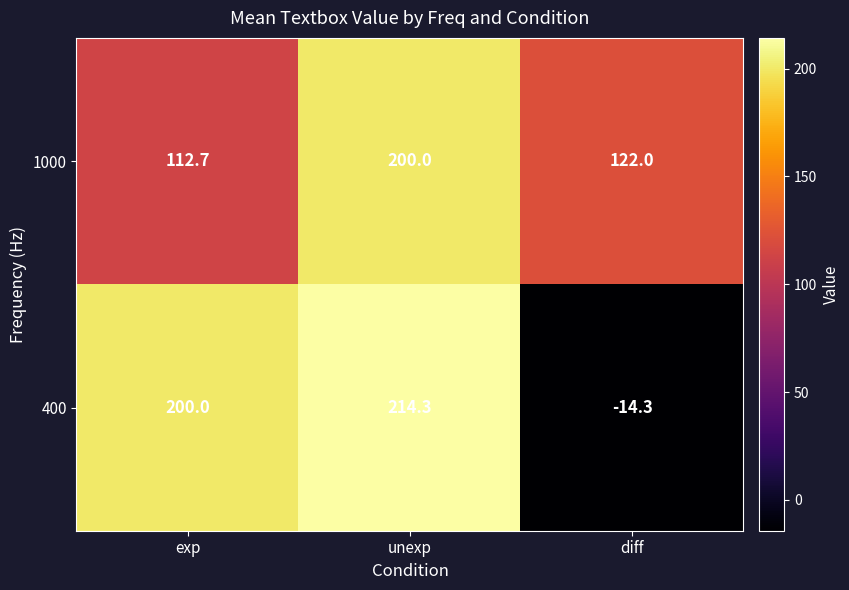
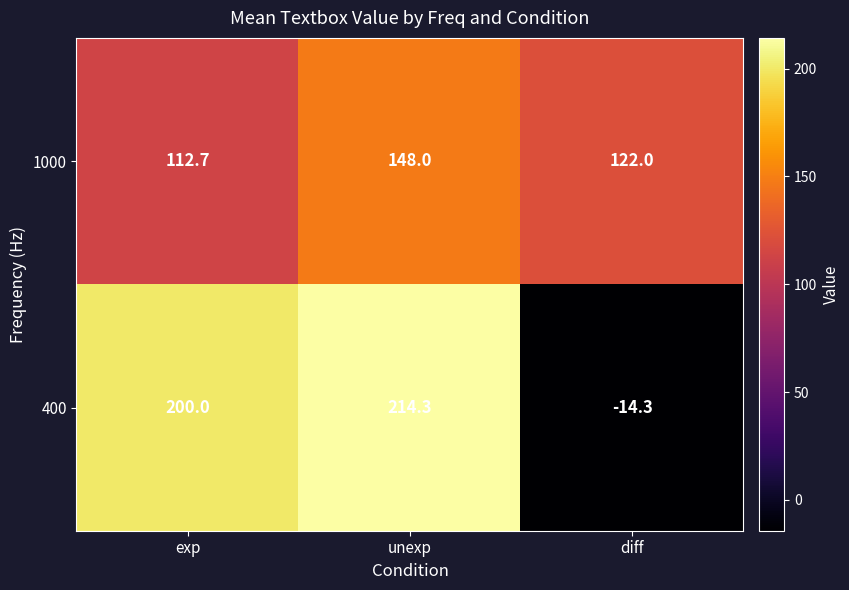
  {
    "1000": {
      "exp": 112.7,
-     "unexp": 200.0,
+     "unexp": 148.0,
      "diff": 122.0
    },
    "400": {
      "exp": 200.0,
      "unexp": 214.3,
      "diff": -14.3
    }
  }
